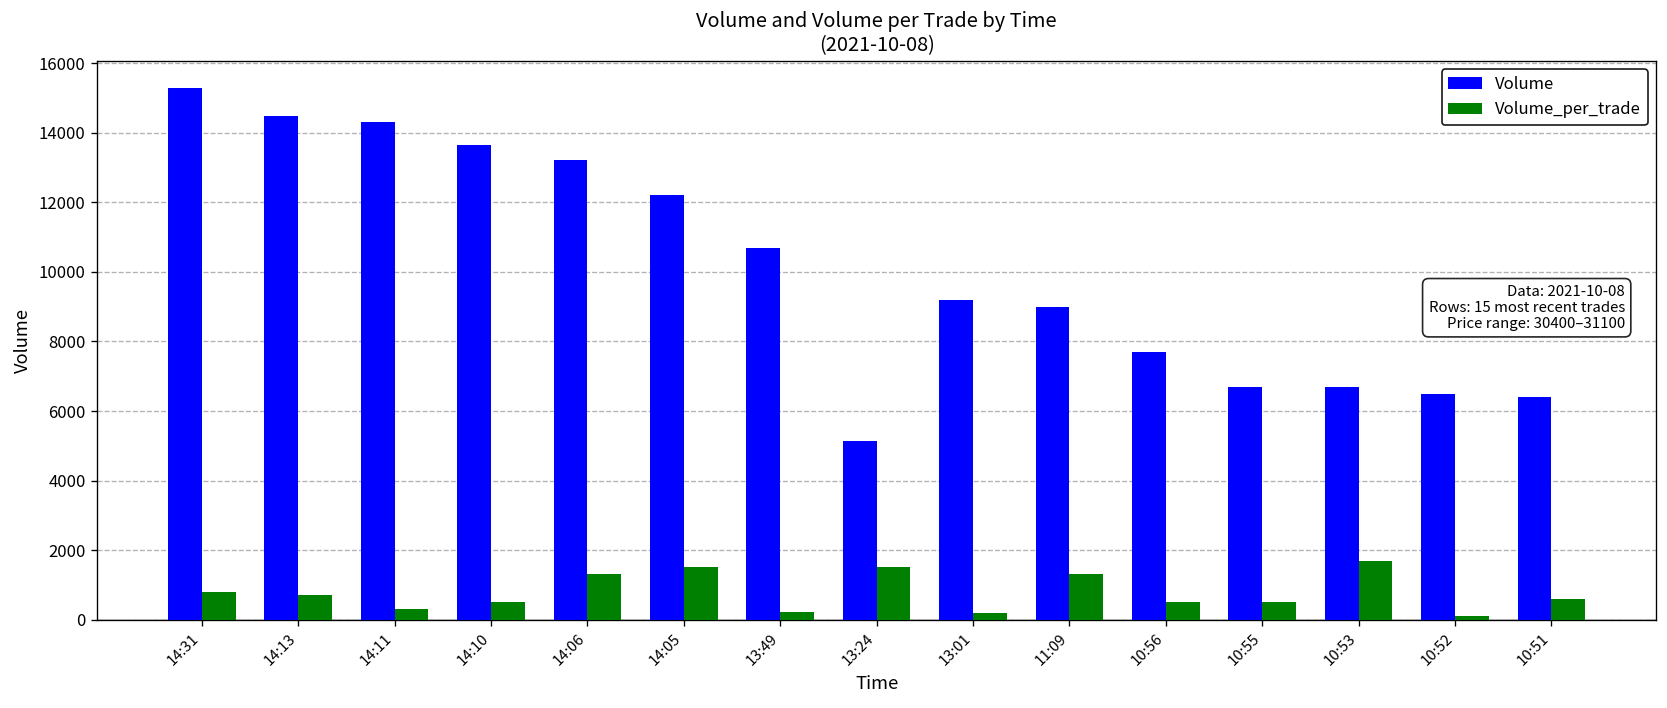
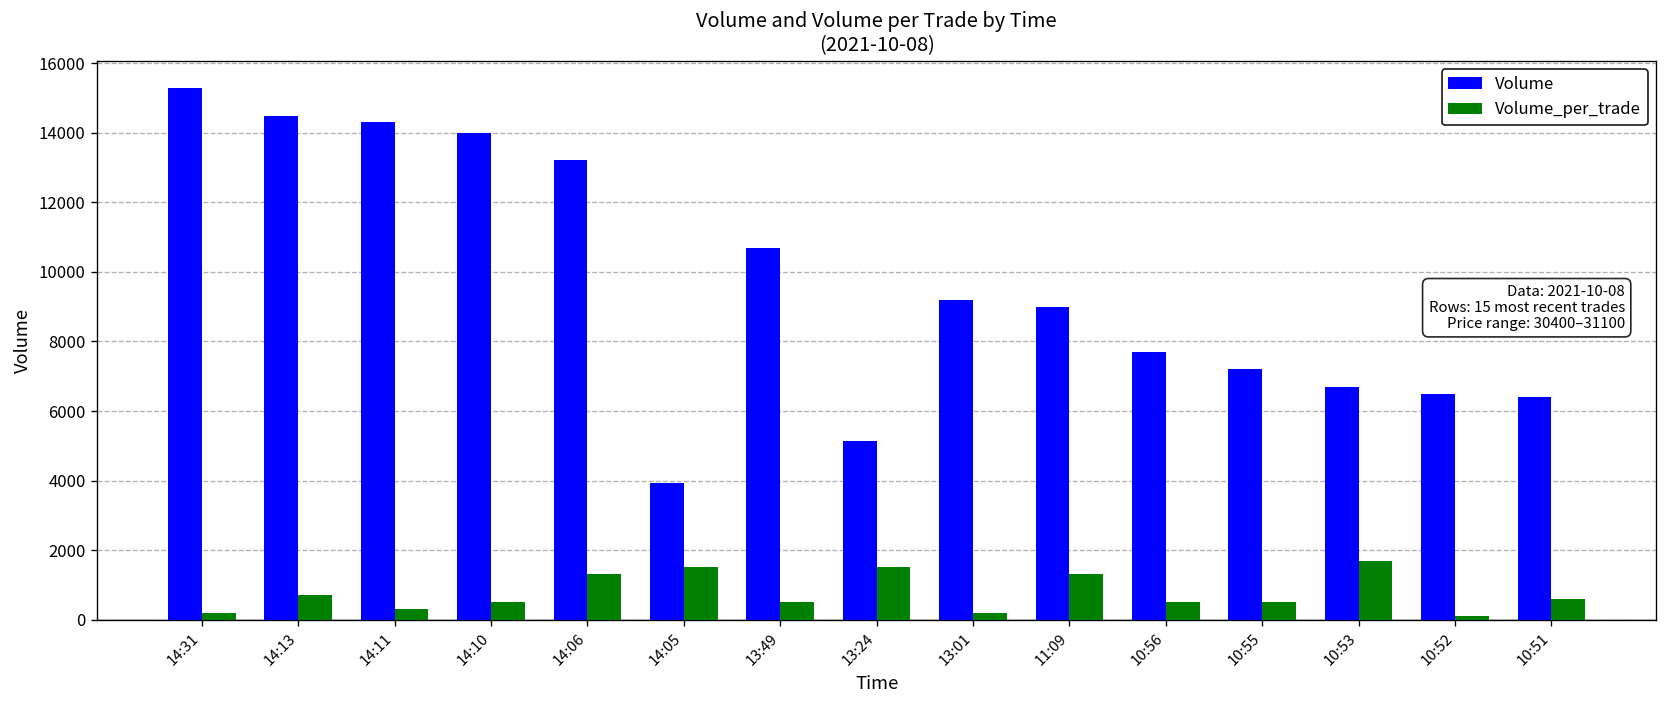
  {
    "Volume": {
      "14:31": 15300,
      "14:13": 14500,
      "14:11": 14300,
-     "14:10": 13600,
+     "14:10": 14000,
      "14:06": 13200,
-     "14:05": 12200,
+     "14:05": 3900,
      "13:49": 10700,
      "13:24": 5200,
      "13:01": 9200,
      "11:09": 9000,
      "10:56": 7700,
-     "10:55": 6700,
+     "10:55": 7200,
      "10:53": 6700,
      "10:52": 6500,
      "10:51": 6400
    },
    "Volume_per_trade": {
-     "14:31": 800,
+     "14:31": 200,
      "14:13": 700,
      "14:11": 300,
      "14:10": 500,
      "14:06": 1300,
      "14:05": 1500,
-     "13:49": 200,
+     "13:49": 500,
      "13:24": 1500,
      "13:01": 200,
      "11:09": 1300,
      "10:56": 500,
      "10:55": 500,
      "10:53": 1700,
      "10:52": 100,
      "10:51": 600
    }
  }
